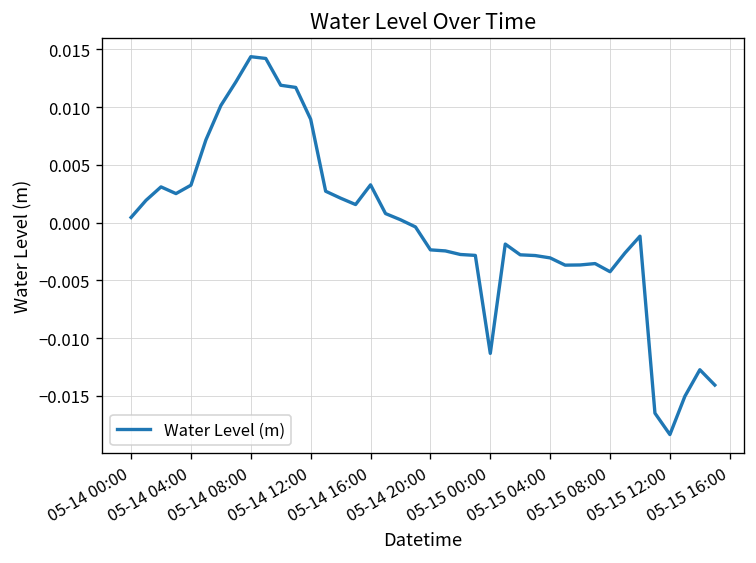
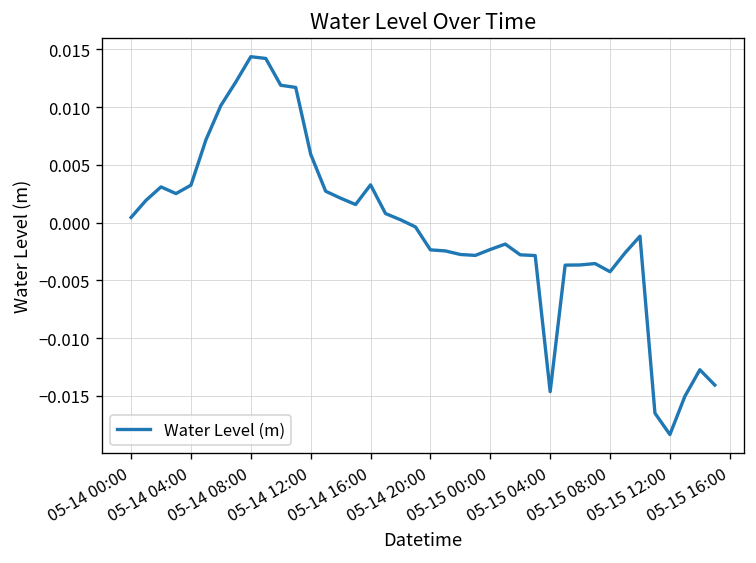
  {
    "05-14 00:00": 0.000,
    "05-14 04:00": 0.003,
    "05-14 08:00": 0.014,
-   "05-14 12:00": 0.009,
+   "05-14 12:00": 0.006,
    "05-14 16:00": 0.003,
    "05-14 20:00": -0.002,
-   "05-15 00:00": -0.011,
-   "05-15 04:00": -0.003,
+   "05-15 00:00": -0.002,
+   "05-15 04:00": -0.015,
    "05-15 08:00": -0.004,
    "05-15 12:00": -0.018
  }
